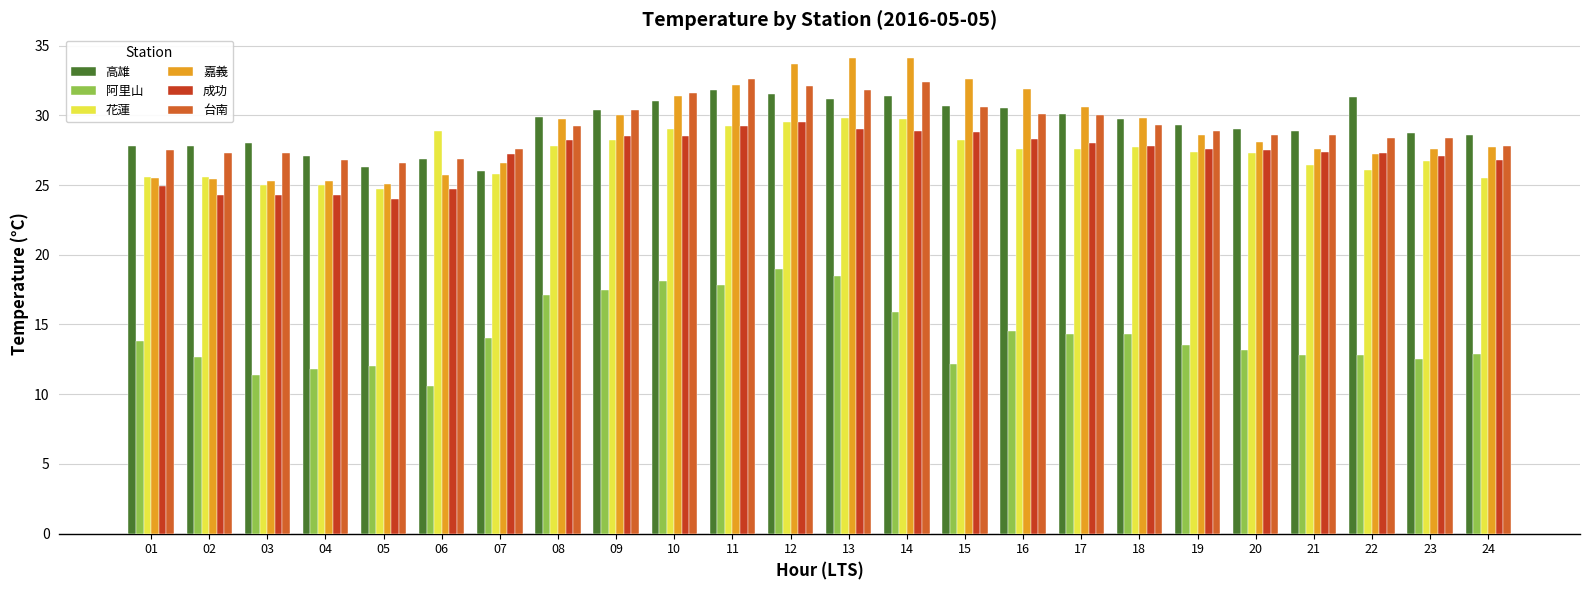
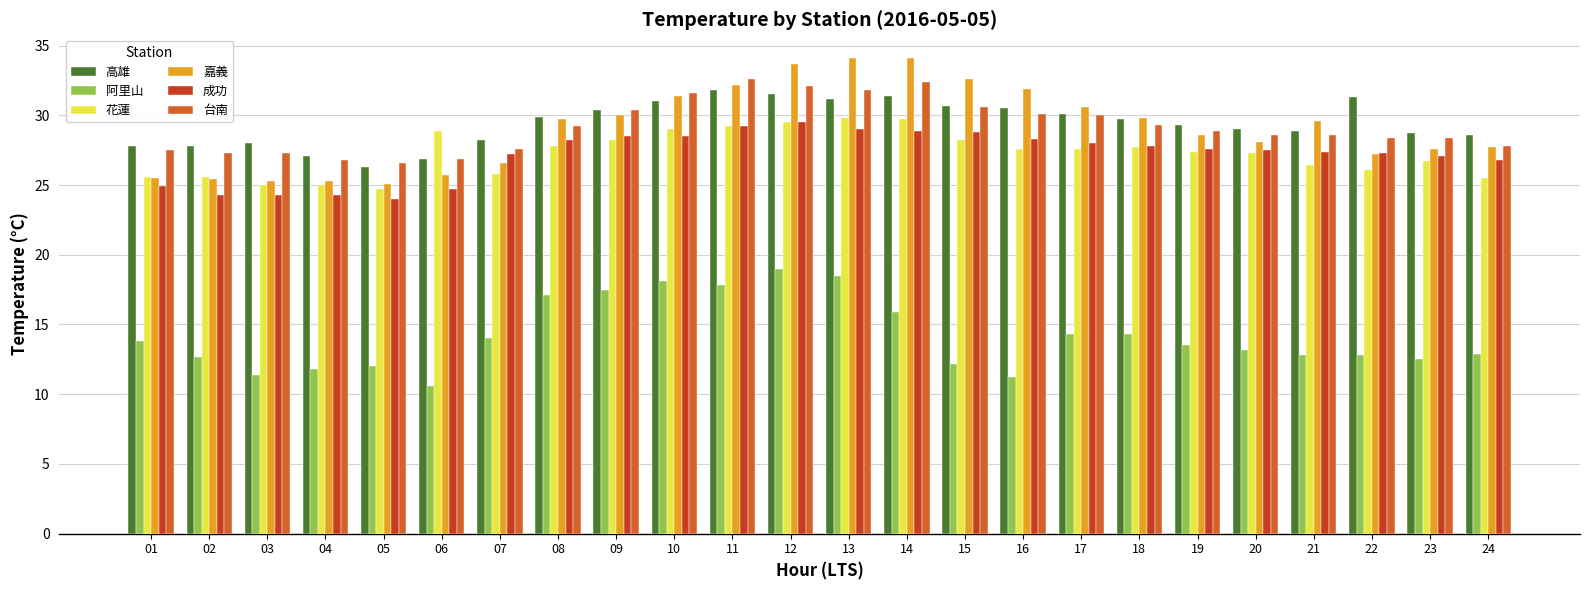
  {
    "高雄": {
      "01": 27.8,
      "02": 27.8,
      "03": 28.0,
      "04": 27.1,
      "05": 26.3,
      "06": 26.9,
-     "07": 26.0,
+     "07": 28.2,
      "08": 29.9,
      "09": 30.4,
      "10": 31.0,
      "11": 31.8,
      "12": 31.5,
      "13": 31.2,
      "14": 31.4,
      "15": 30.7,
      "16": 30.5,
      "17": 30.1,
      "18": 29.7,
      "19": 29.3,
      "20": 29.0,
      "21": 28.9,
      "22": 31.3,
      "23": 28.7,
      "24": 28.6
    },
    "阿里山": {
      "01": 13.8,
      "02": 12.7,
      "03": 11.4,
      "04": 11.8,
      "05": 12.0,
      "06": 10.6,
      "07": 14.0,
      "08": 17.1,
      "09": 17.5,
      "10": 18.1,
      "11": 17.8,
      "12": 19.0,
      "13": 18.5,
      "14": 15.9,
      "15": 12.2,
-     "16": 14.5,
+     "16": 11.2,
      "17": 14.3,
      "18": 14.3,
      "19": 13.5,
      "20": 13.2,
      "21": 12.8,
      "22": 12.8,
      "23": 12.5,
      "24": 12.9
    },
    "花蓮": {
      "01": 25.6,
      "02": 25.6,
      "03": 25.0,
      "04": 25.0,
      "05": 24.7,
      "06": 28.9,
      "07": 25.8,
      "08": 27.8,
      "09": 28.2,
      "10": 29.0,
      "11": 29.2,
      "12": 29.5,
      "13": 29.8,
      "14": 29.7,
      "15": 28.2,
      "16": 27.6,
      "17": 27.6,
      "18": 27.7,
      "19": 27.4,
      "20": 27.3,
      "21": 26.4,
      "22": 26.1,
      "23": 26.7,
      "24": 25.5
    },
    "嘉義": {
      "01": 25.5,
      "02": 25.4,
      "03": 25.3,
      "04": 25.3,
      "05": 25.1,
      "06": 25.7,
      "07": 26.6,
      "08": 29.7,
      "09": 30.0,
      "10": 31.4,
      "11": 32.2,
      "12": 33.7,
      "13": 34.1,
      "14": 34.1,
      "15": 32.6,
      "16": 31.9,
      "17": 30.6,
      "18": 29.8,
      "19": 28.6,
      "20": 28.1,
-     "21": 27.6,
+     "21": 29.6,
      "22": 27.2,
      "23": 27.6,
      "24": 27.7
    }
  }
